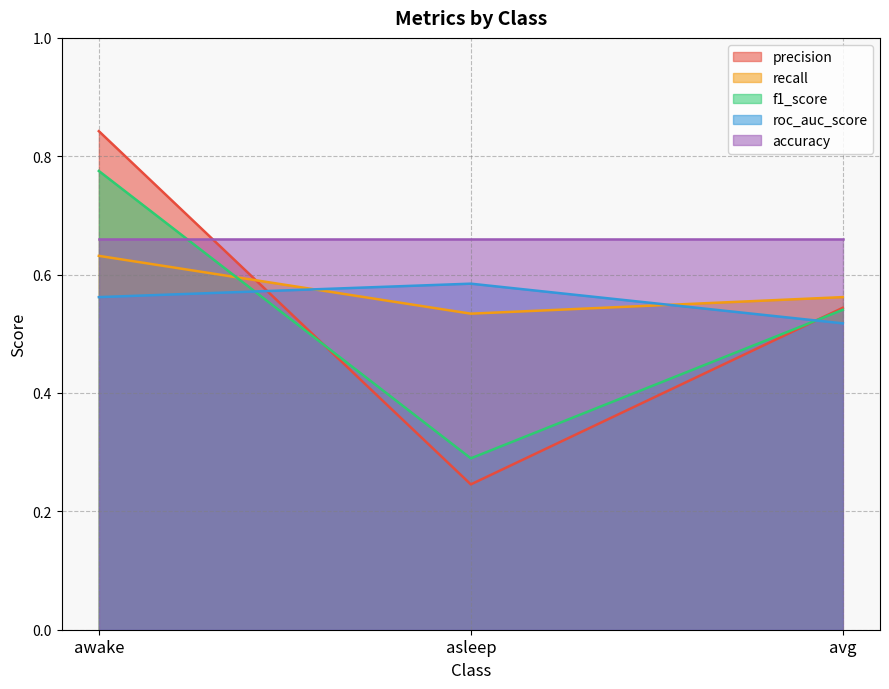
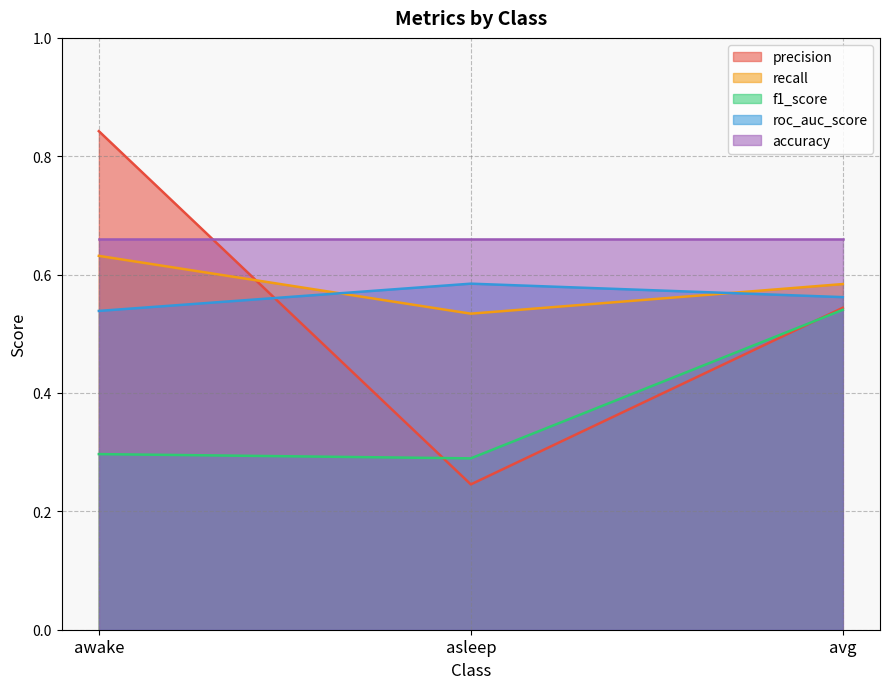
  {
    "precision": {
      "awake": 0.84,
      "asleep": 0.25
    },
    "recall": {
      "awake": 0.63,
      "asleep": 0.53,
-     "avg": 0.56
+     "avg": 0.58
    },
    "f1_score": {
-     "awake": 0.78,
+     "awake": 0.30,
      "asleep": 0.29
    },
    "roc_auc_score": {
-     "awake": 0.56,
+     "awake": 0.54,
      "asleep": 0.58,
-     "avg": 0.52
+     "avg": 0.56
    },
    "accuracy": {
      "awake": 0.66,
      "asleep": 0.66,
      "avg": 0.66
    }
  }
